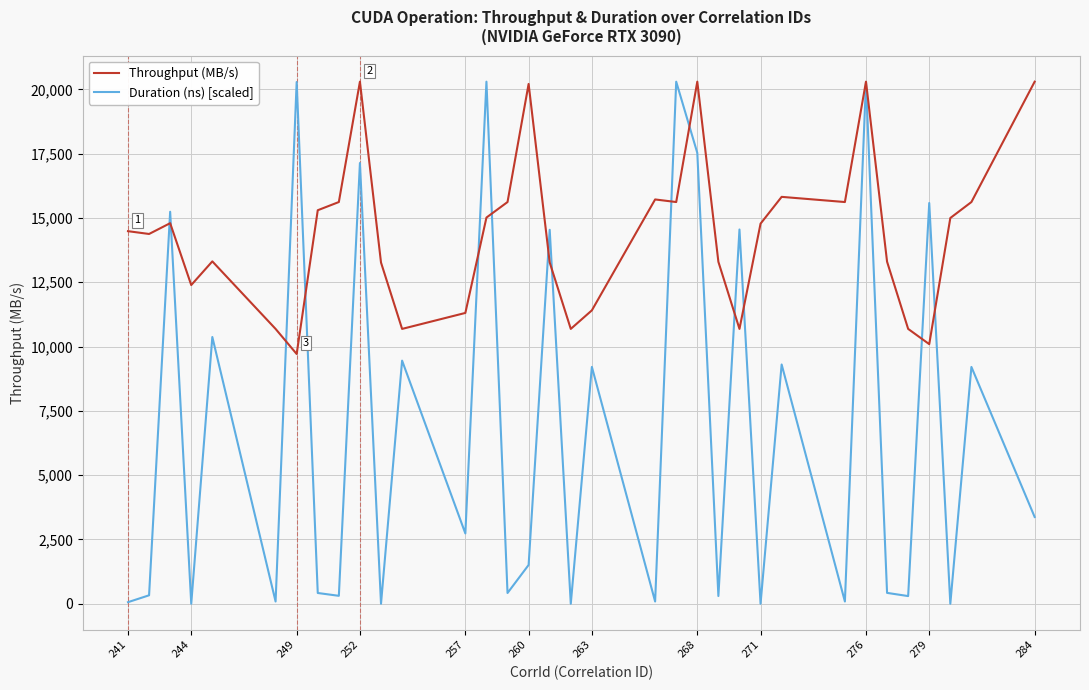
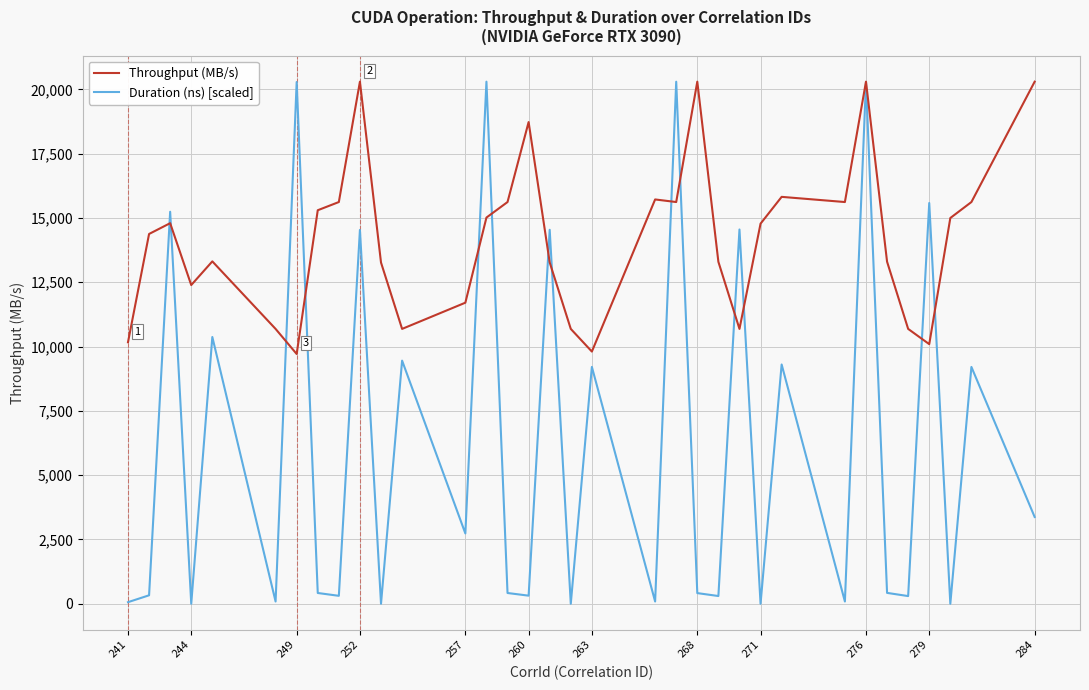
  {
    "Throughput (MB/s)": {
-     "241": "14,500",
+     "241": "10,200",
      "244": "12,400",
-     "257": "11,300",
-     "260": "20,200",
-     "263": "11,400",
+     "257": "11,700",
+     "260": "18,700",
+     "263": "9,800",
      "268": "20,300",
      "271": "14,800",
      "279": "10,100",
      "284": "20,300"
    },
    "Duration (ns) [scaled]": {
      "241": "100",
      "244": "0",
      "249": "20,300",
-     "252": "17,100",
+     "252": "14,500",
      "257": "2,700",
-     "260": "1,500",
+     "260": "300",
      "263": "9,200",
-     "268": "17,500",
+     "268": "400",
      "271": "0",
      "279": "15,600",
      "284": "3,400"
    }
  }
